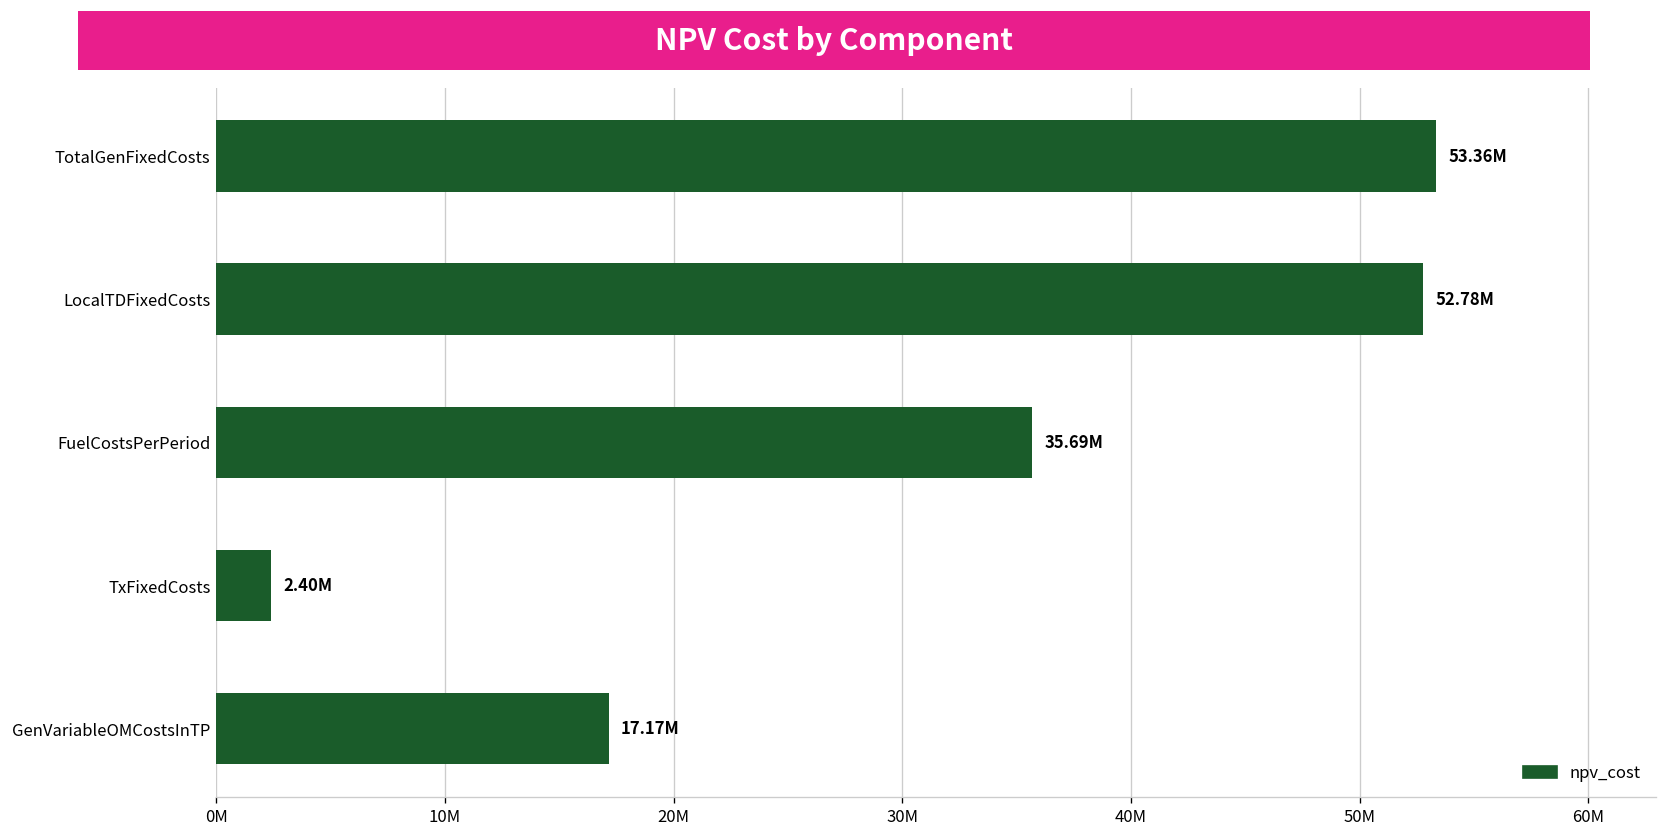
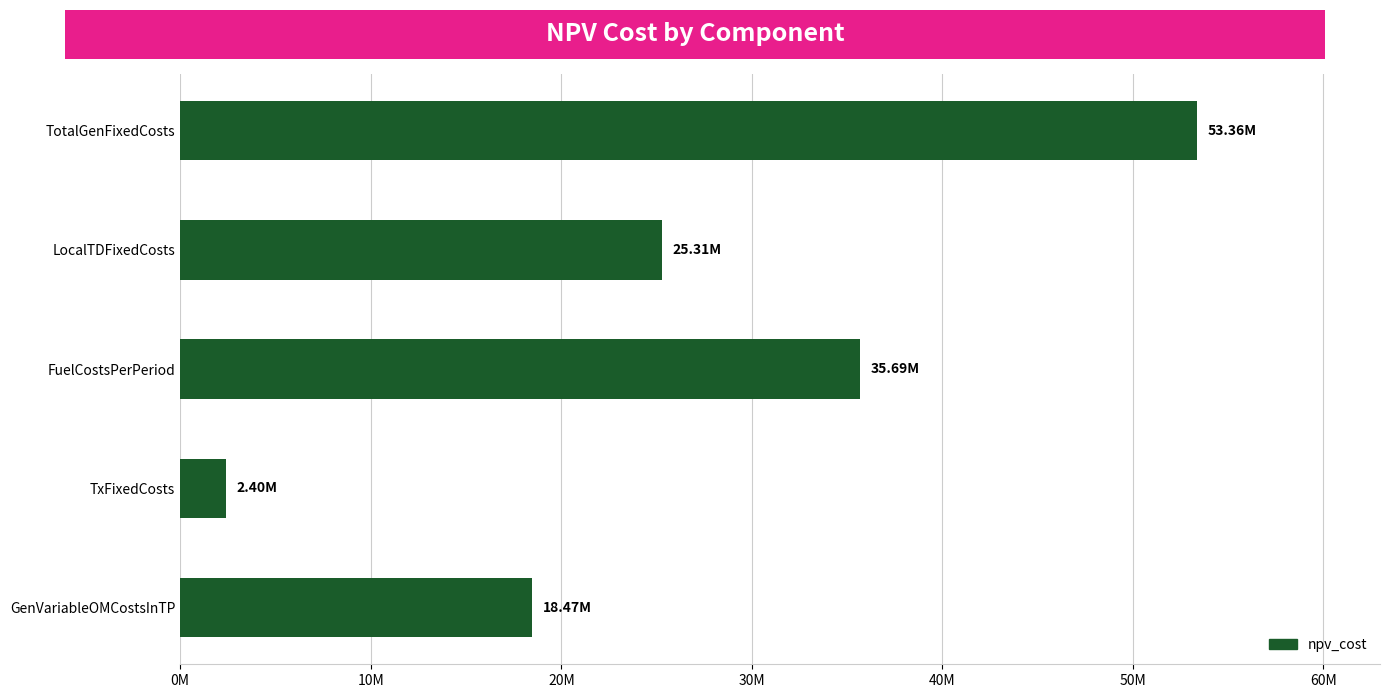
  {
    "TotalGenFixedCosts": "53.36M",
-   "LocalTDFixedCosts": "52.78M",
+   "LocalTDFixedCosts": "25.31M",
    "FuelCostsPerPeriod": "35.69M",
    "TxFixedCosts": "2.40M",
-   "GenVariableOMCostsInTP": "17.17M"
+   "GenVariableOMCostsInTP": "18.47M"
  }
